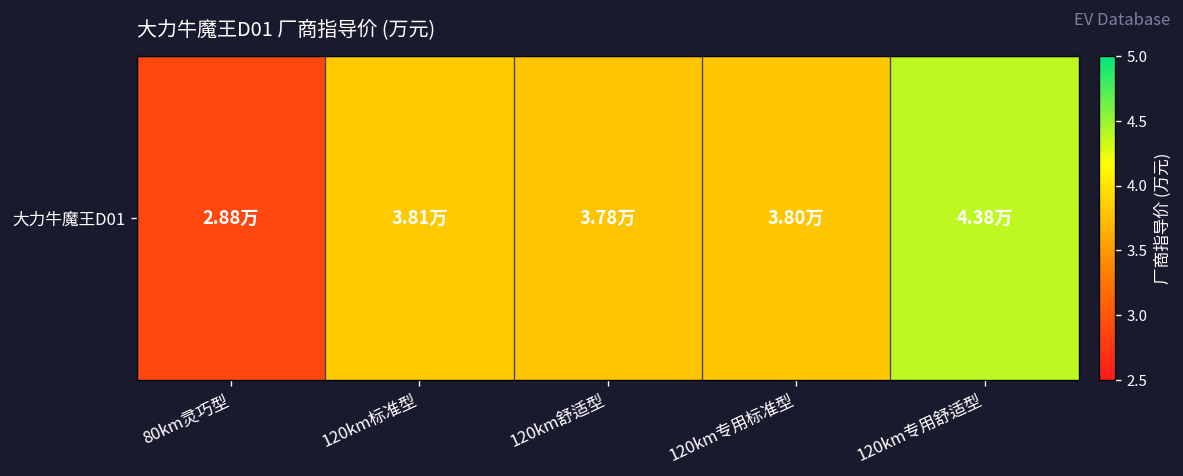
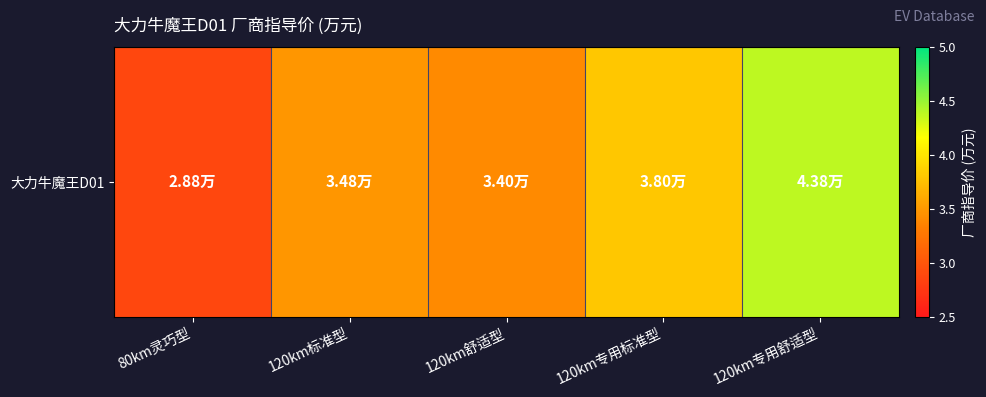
  {
    "大力牛魔王D01": {
      "80km灵巧型": "2.88万",
-     "120km标准型": "3.81万",
-     "120km舒适型": "3.78万",
+     "120km标准型": "3.48万",
+     "120km舒适型": "3.40万",
      "120km专用标准型": "3.80万",
      "120km专用舒适型": "4.38万"
    }
  }
